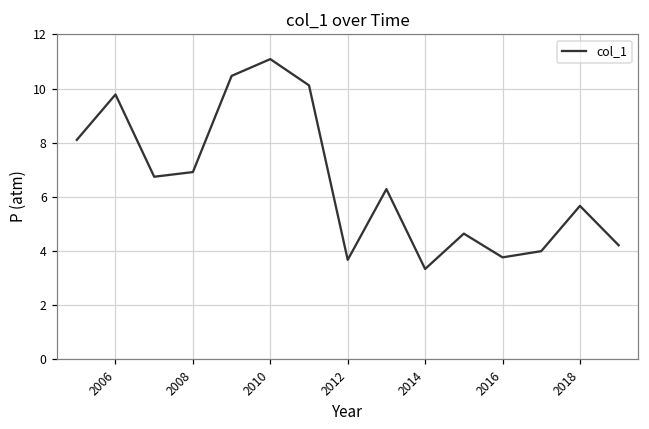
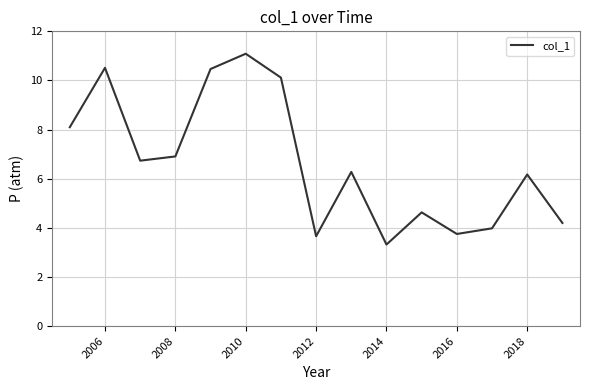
  {
-   "2006": 9.8,
+   "2006": 10.5,
    "2008": 6.9,
    "2010": 11.1,
    "2012": 3.7,
    "2014": 3.3,
    "2016": 3.8,
-   "2018": 5.7
+   "2018": 6.2
  }
